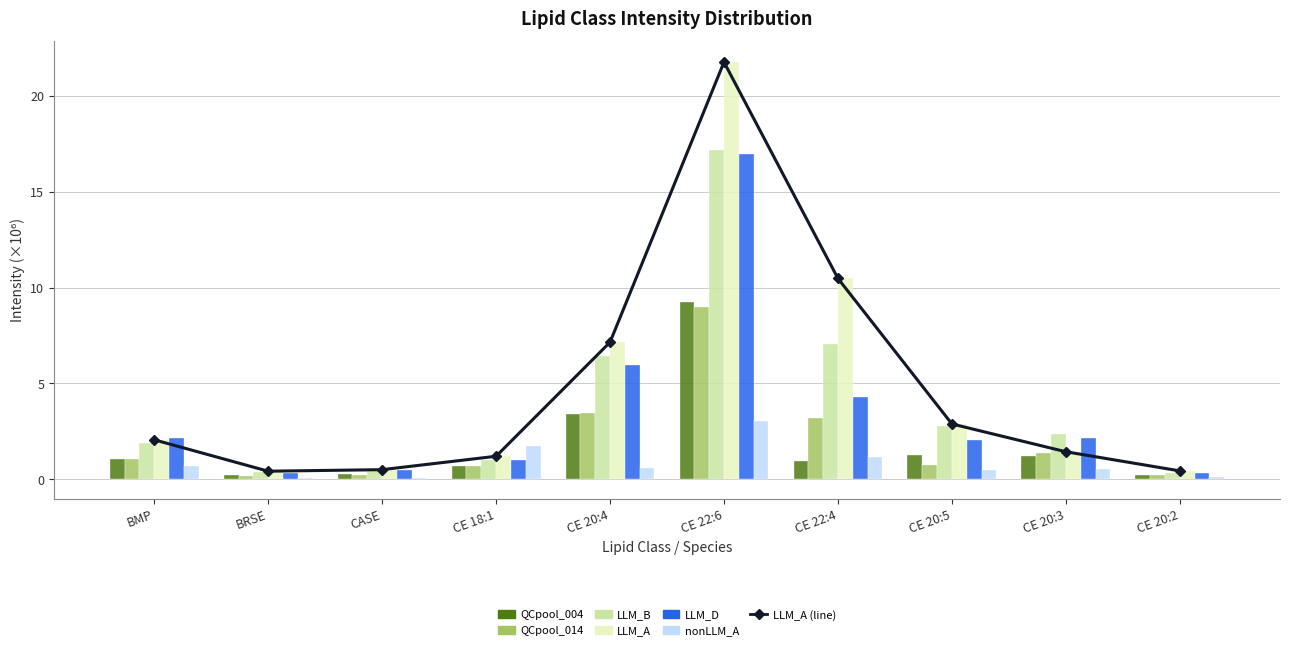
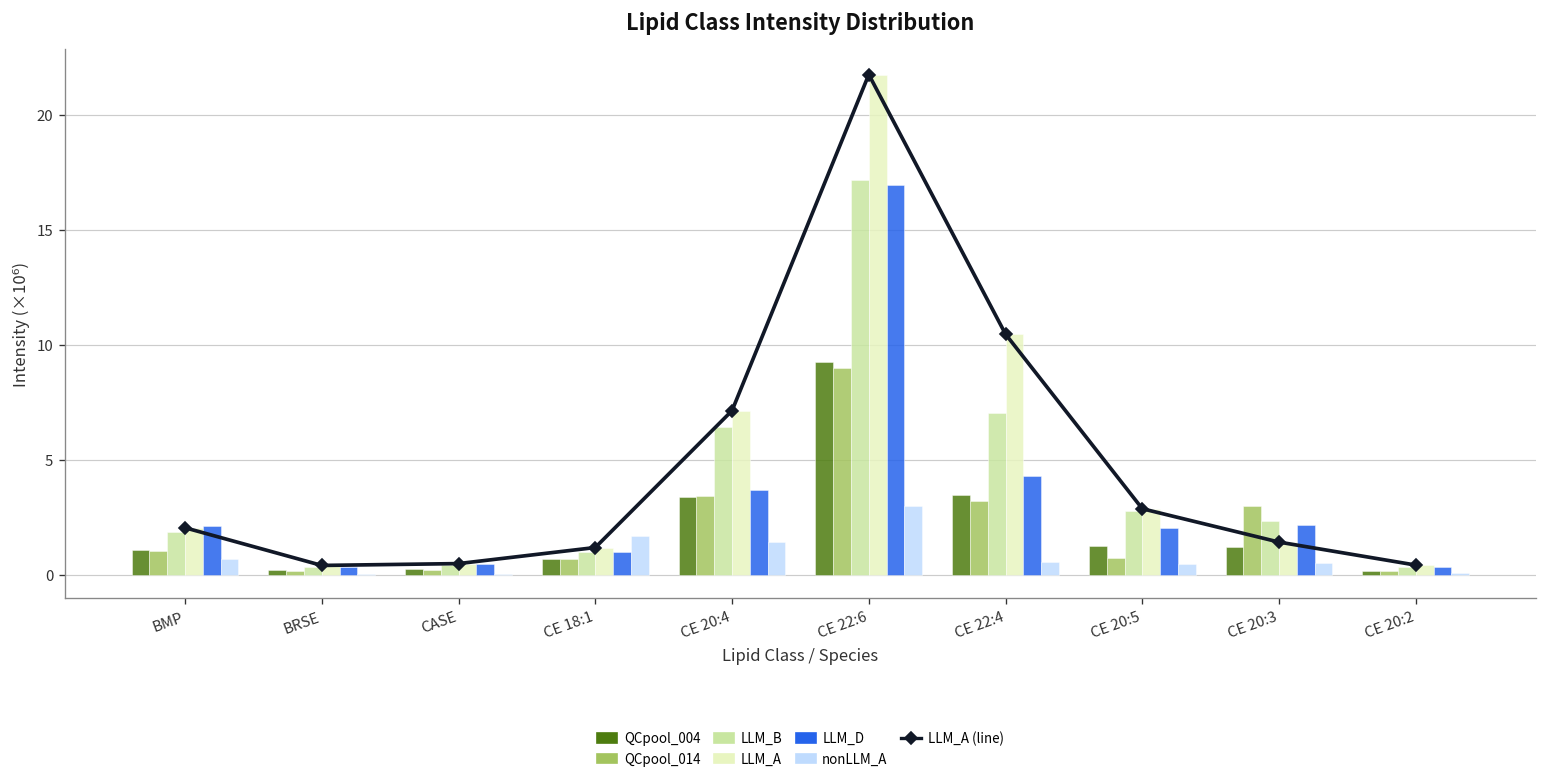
  {
    "QCpool_004": {
      "BMP": 1.1,
      "BRSE": 0.2,
      "CASE": 0.3,
      "CE 18:1": 0.7,
      "CE 20:4": 3.4,
      "CE 22:6": 9.3,
-     "CE 22:4": 1.0,
+     "CE 22:4": 3.5,
      "CE 20:5": 1.3,
      "CE 20:3": 1.2,
      "CE 20:2": 0.2
    },
    "LLM_A (line)": {
      "BMP": 2.1,
      "BRSE": 0.4,
      "CASE": 0.5,
      "CE 18:1": 1.2,
      "CE 20:4": 7.2,
      "CE 22:6": 21.7,
      "CE 22:4": 10.5,
      "CE 20:5": 2.9,
      "CE 20:3": 1.4,
      "CE 20:2": 0.4
    },
    "QCpool_014": {
      "BMP": 1.1,
      "BRSE": 0.2,
      "CASE": 0.2,
      "CE 18:1": 0.7,
      "CE 20:4": 3.5,
      "CE 22:6": 9.0,
      "CE 22:4": 3.2,
      "CE 20:5": 0.7,
-     "CE 20:3": 1.4,
+     "CE 20:3": 3.0,
      "CE 20:2": 0.2
    },
    "LLM_D": {
      "BMP": 2.1,
      "BRSE": 0.3,
      "CASE": 0.5,
      "CE 18:1": 1.0,
-     "CE 20:4": 6.0,
+     "CE 20:4": 3.7,
      "CE 22:6": 17.0,
      "CE 22:4": 4.3,
      "CE 20:5": 2.1,
      "CE 20:3": 2.2,
      "CE 20:2": 0.3
    },
    "nonLLM_A": {
      "BMP": 0.7,
      "CE 18:1": 1.7,
-     "CE 20:4": 0.6,
+     "CE 20:4": 1.5,
      "CE 22:6": 3.0,
-     "CE 22:4": 1.1,
+     "CE 22:4": 0.6,
      "CE 20:5": 0.5,
      "CE 20:3": 0.5
    }
  }
